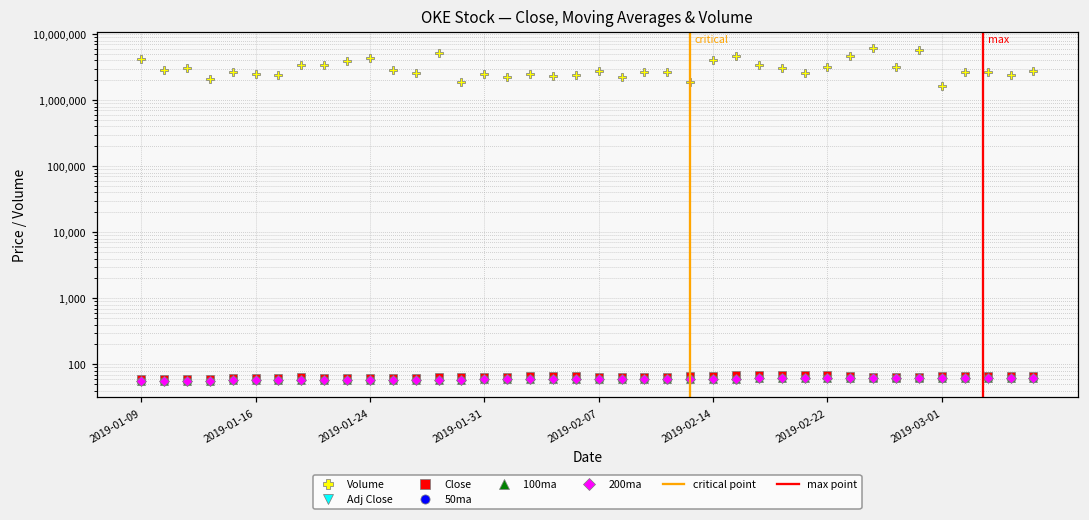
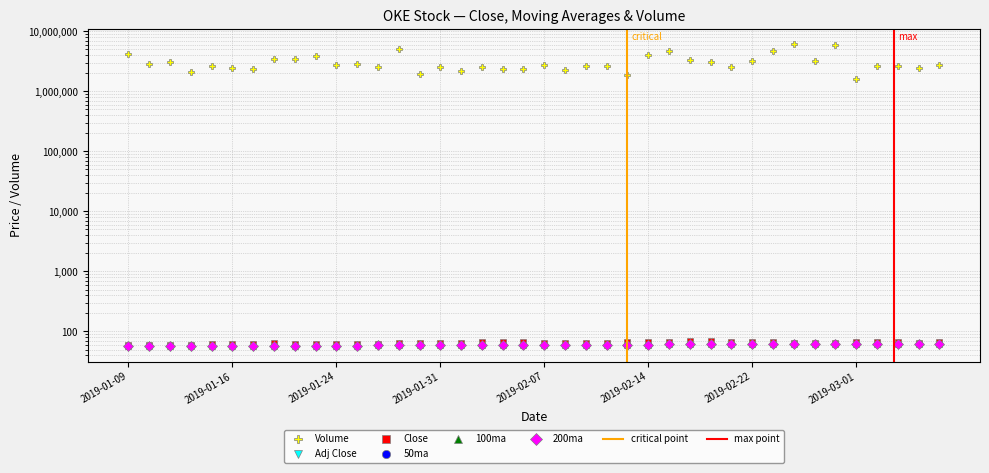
  {
    "Volume": {
      "2019-01-09": "4,000,000",
      "2019-01-16": "2,500,000",
-     "2019-01-24": "4,000,000",
+     "2019-01-24": "3,000,000",
      "2019-01-31": "2,500,000",
      "2019-02-07": "3,000,000",
      "2019-02-14": "4,000,000",
      "2019-02-22": "3,000,000",
      "2019-03-01": "1,600,000"
    }
  }
